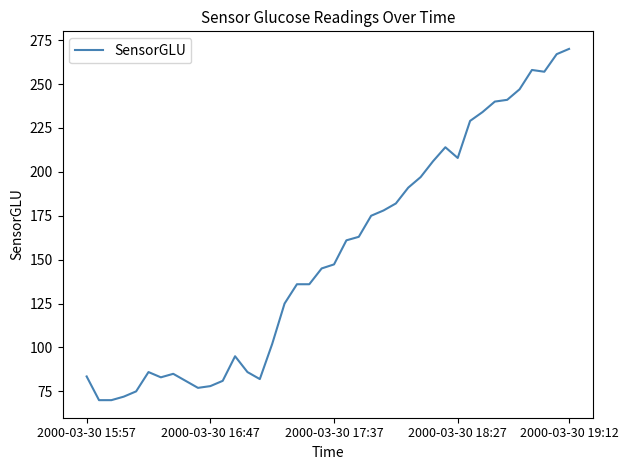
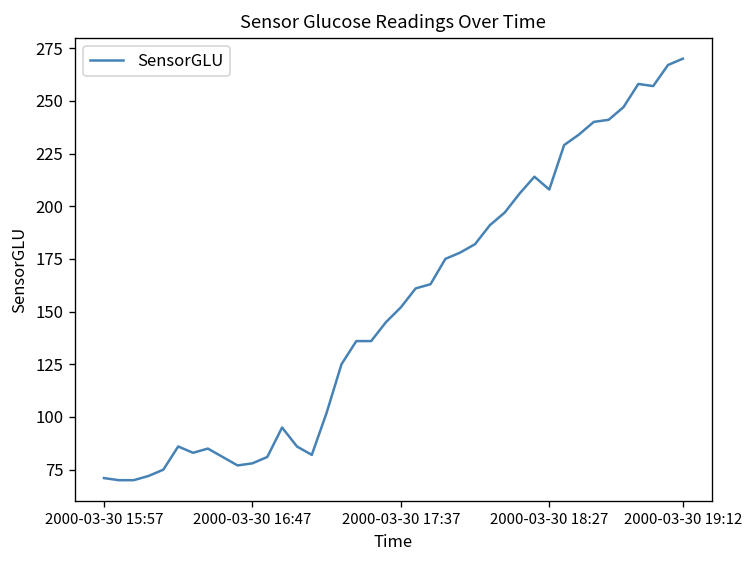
  {
-   "2000-03-30 15:57": 84,
+   "2000-03-30 15:57": 71,
    "2000-03-30 16:47": 78,
-   "2000-03-30 17:37": 147,
+   "2000-03-30 17:37": 152,
    "2000-03-30 18:27": 208,
    "2000-03-30 19:12": 270
  }
